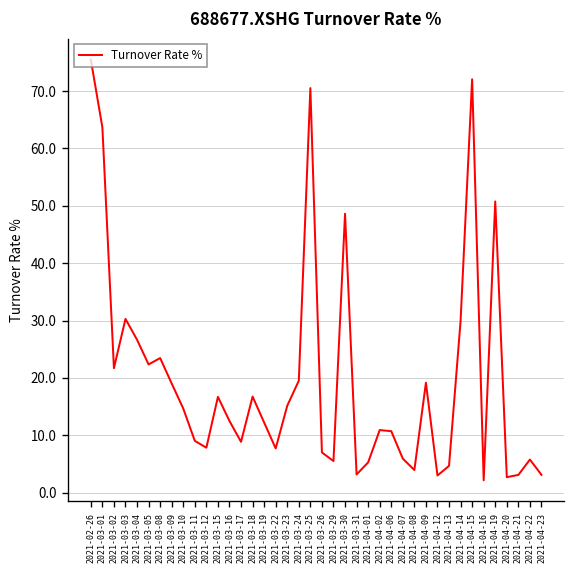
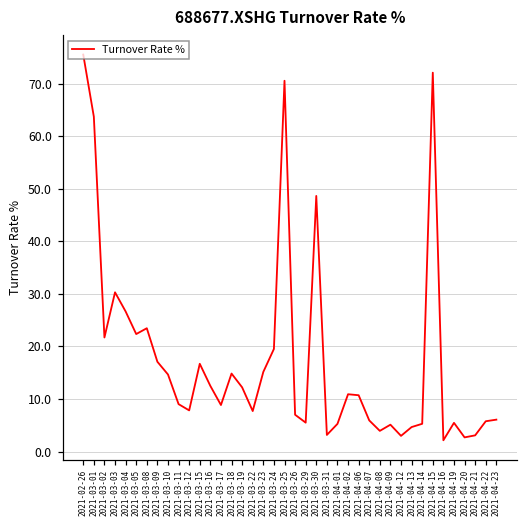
  {
    "2021-03-01": 64,
    "2021-03-02": 22,
    "2021-03-03": 30,
    "2021-03-04": 27,
    "2021-03-05": 22,
    "2021-03-08": 23,
-   "2021-03-09": 19,
+   "2021-03-09": 17,
    "2021-03-10": 15,
    "2021-03-11": 9,
    "2021-03-12": 8,
    "2021-03-15": 17,
    "2021-03-16": 12,
    "2021-03-17": 9,
-   "2021-03-18": 17,
+   "2021-03-18": 15,
    "2021-03-19": 12,
    "2021-03-22": 8,
    "2021-03-23": 15,
    "2021-03-24": 20,
    "2021-03-25": 71,
    "2021-03-26": 7,
    "2021-03-29": 6,
    "2021-03-30": 49,
    "2021-03-31": 3,
    "2021-04-01": 5,
    "2021-04-02": 11,
    "2021-04-06": 11,
    "2021-04-07": 6,
    "2021-04-08": 4,
-   "2021-04-09": 19,
+   "2021-04-09": 5,
    "2021-04-12": 3,
    "2021-04-13": 5,
-   "2021-04-14": 30,
+   "2021-04-14": 5,
    "2021-04-15": 72,
    "2021-04-16": 2,
-   "2021-04-19": 51,
+   "2021-04-19": 5,
    "2021-04-20": 3,
    "2021-04-21": 3,
    "2021-04-22": 6,
-   "2021-04-23": 3
+   "2021-04-23": 6
  }
